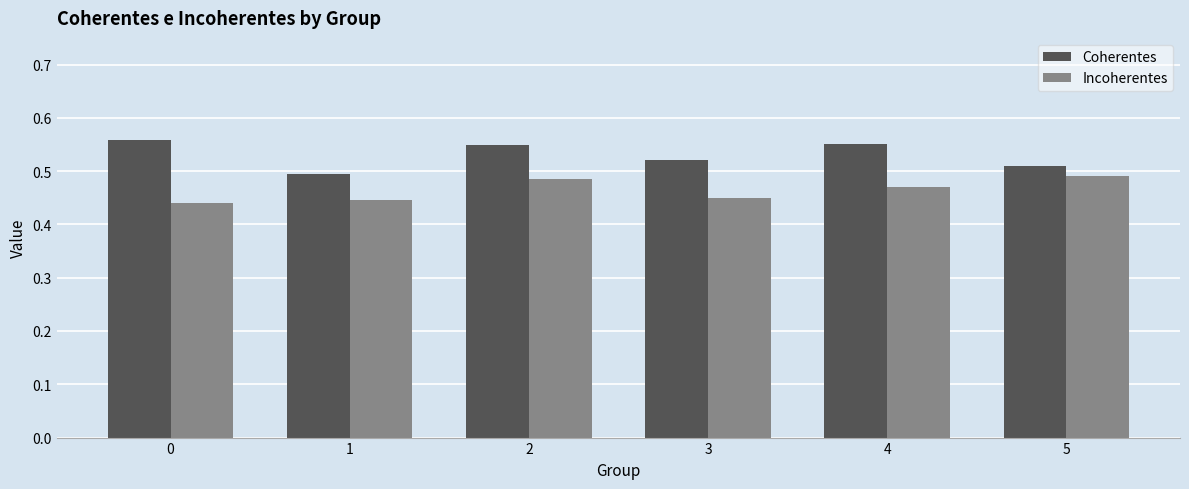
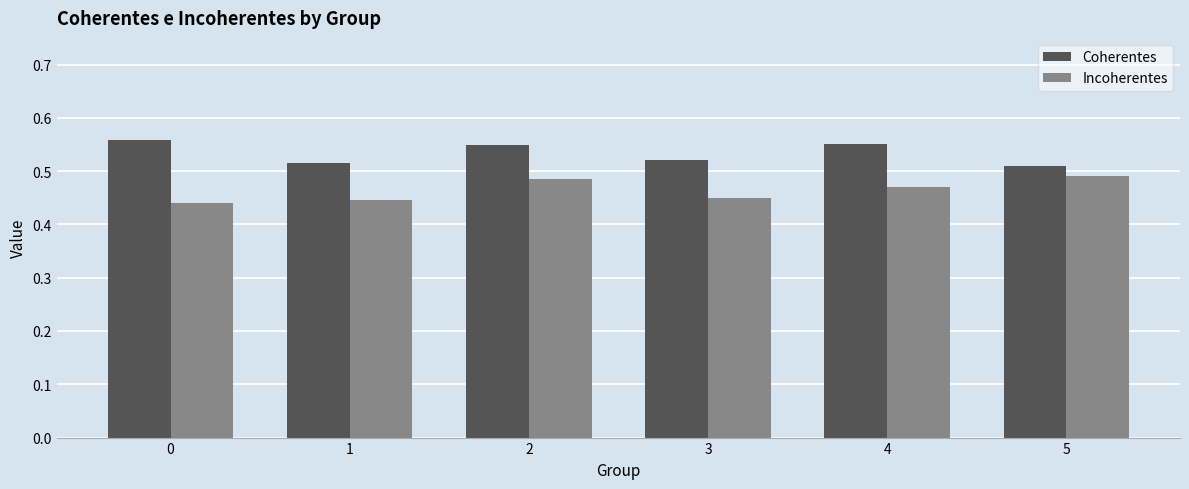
  {
    "Coherentes": {
      "0": 0.56,
-     "1": 0.49,
+     "1": 0.52,
      "2": 0.55,
      "3": 0.52,
      "4": 0.55,
      "5": 0.51
    },
    "Incoherentes": {
      "0": 0.44,
      "1": 0.45,
      "2": 0.49,
      "3": 0.45,
      "4": 0.47,
      "5": 0.49
    }
  }
